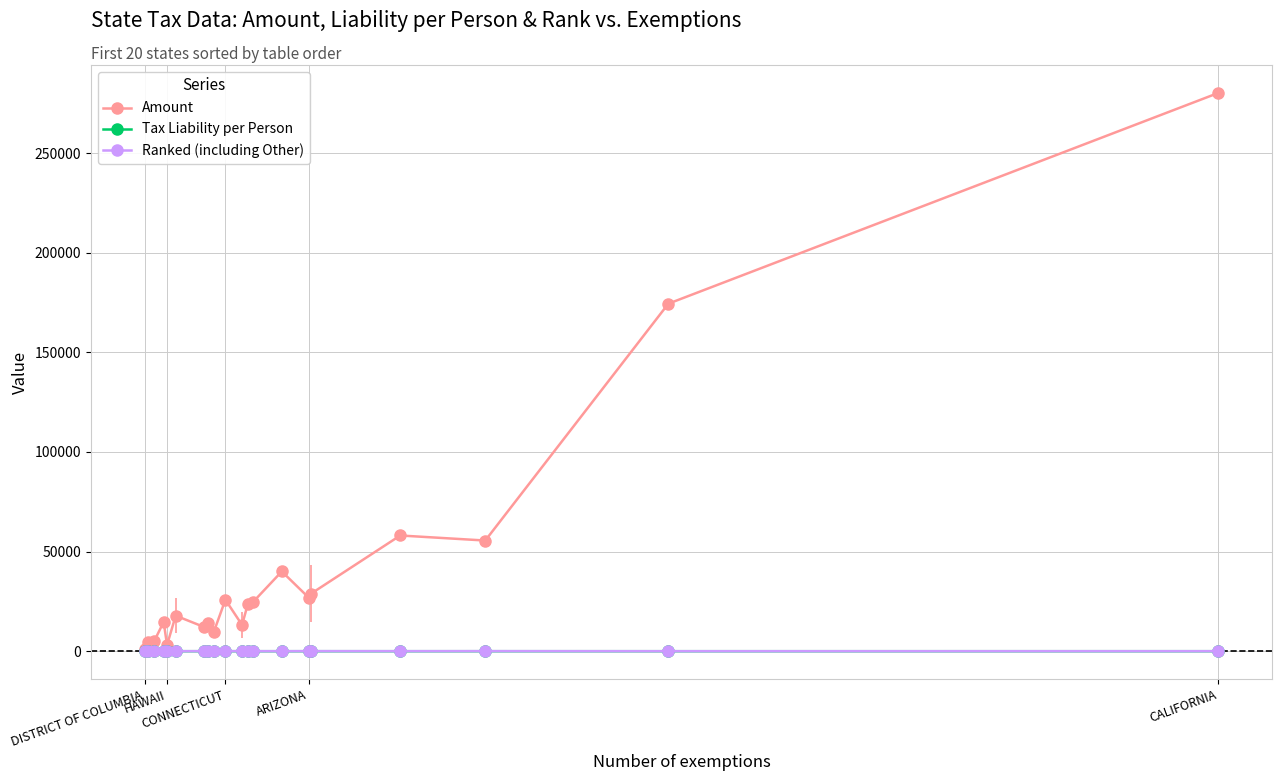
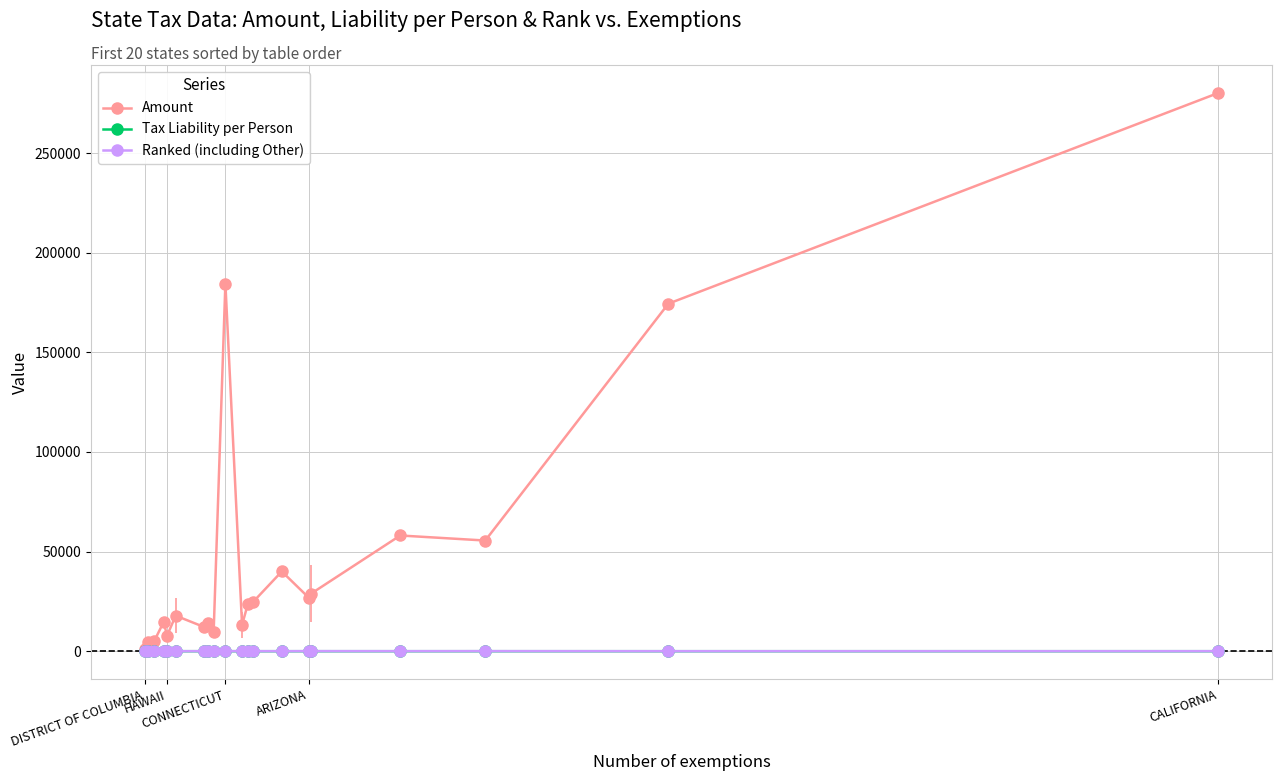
  {
    "Amount": {
-     "HAWAII": 3000,
-     "CONNECTICUT": 26000,
+     "HAWAII": 8000,
+     "CONNECTICUT": 185000,
      "ARIZONA": 27000,
      "CALIFORNIA": 280000
    },
    "Ranked (including Other)": {
      "HAWAII": 0,
      "CONNECTICUT": 0,
      "ARIZONA": 0,
      "CALIFORNIA": 0
    }
  }
